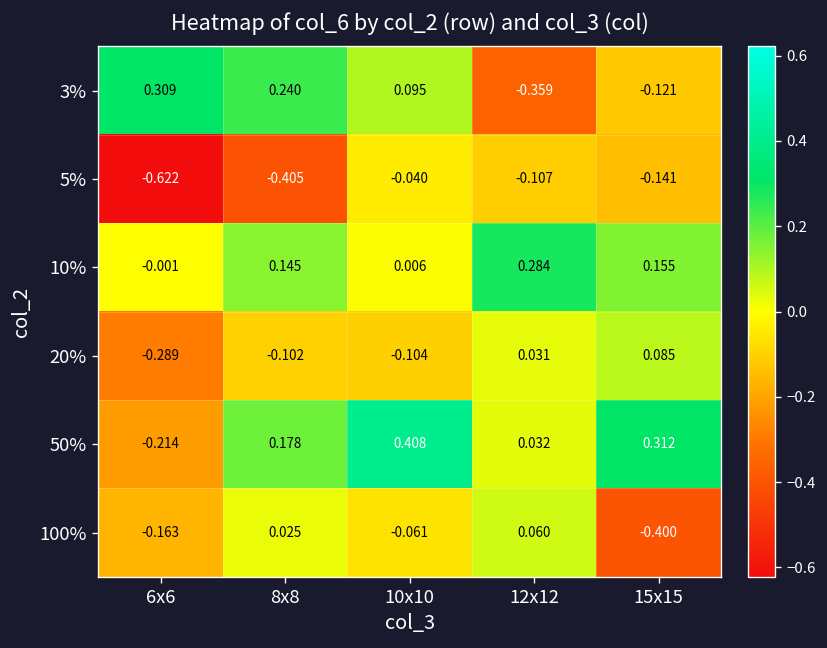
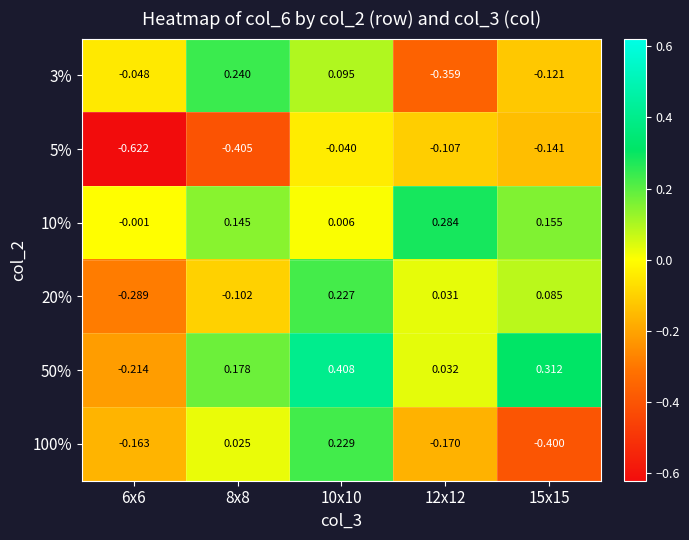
  {
    "3%": {
-     "6x6": 0.309,
+     "6x6": -0.048,
      "8x8": 0.240,
      "10x10": 0.095,
      "12x12": -0.359,
      "15x15": -0.121
    },
    "5%": {
      "6x6": -0.622,
      "8x8": -0.405,
      "10x10": -0.040,
      "12x12": -0.107,
      "15x15": -0.141
    },
    "10%": {
      "6x6": -0.001,
      "8x8": 0.145,
      "10x10": 0.006,
      "12x12": 0.284,
      "15x15": 0.155
    },
    "20%": {
      "6x6": -0.289,
      "8x8": -0.102,
-     "10x10": -0.104,
+     "10x10": 0.227,
      "12x12": 0.031,
      "15x15": 0.085
    },
    "50%": {
      "6x6": -0.214,
      "8x8": 0.178,
      "10x10": 0.408,
      "12x12": 0.032,
      "15x15": 0.312
    },
    "100%": {
      "6x6": -0.163,
      "8x8": 0.025,
-     "10x10": -0.061,
-     "12x12": 0.060,
+     "10x10": 0.229,
+     "12x12": -0.170,
      "15x15": -0.400
    }
  }
